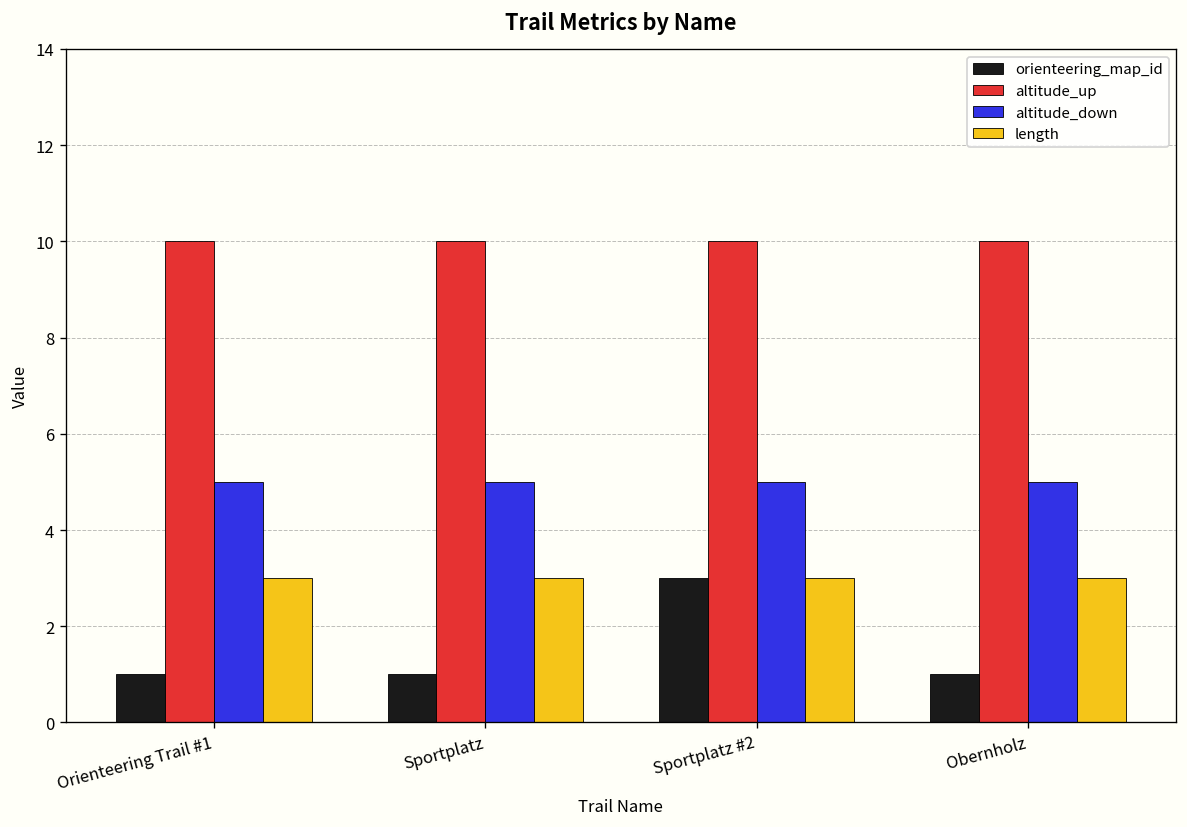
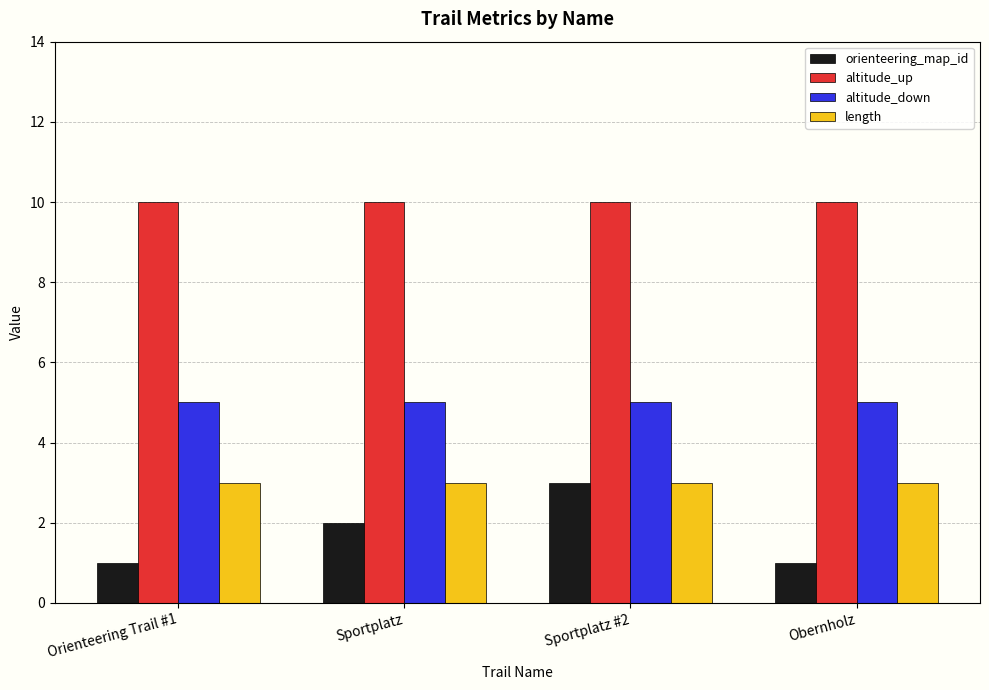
  {
    "orienteering_map_id": {
      "Orienteering Trail #1": 1,
-     "Sportplatz": 1,
+     "Sportplatz": 2,
      "Sportplatz #2": 3,
      "Obernholz": 1
    },
    "altitude_up": {
      "Orienteering Trail #1": 10,
      "Sportplatz": 10,
      "Sportplatz #2": 10,
      "Obernholz": 10
    },
    "altitude_down": {
      "Orienteering Trail #1": 5,
      "Sportplatz": 5,
      "Sportplatz #2": 5,
      "Obernholz": 5
    },
    "length": {
      "Orienteering Trail #1": 3,
      "Sportplatz": 3,
      "Sportplatz #2": 3,
      "Obernholz": 3
    }
  }
